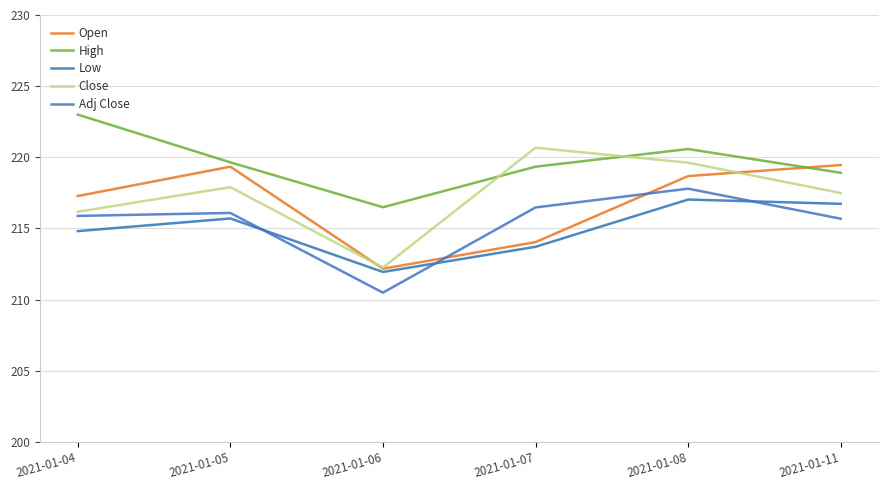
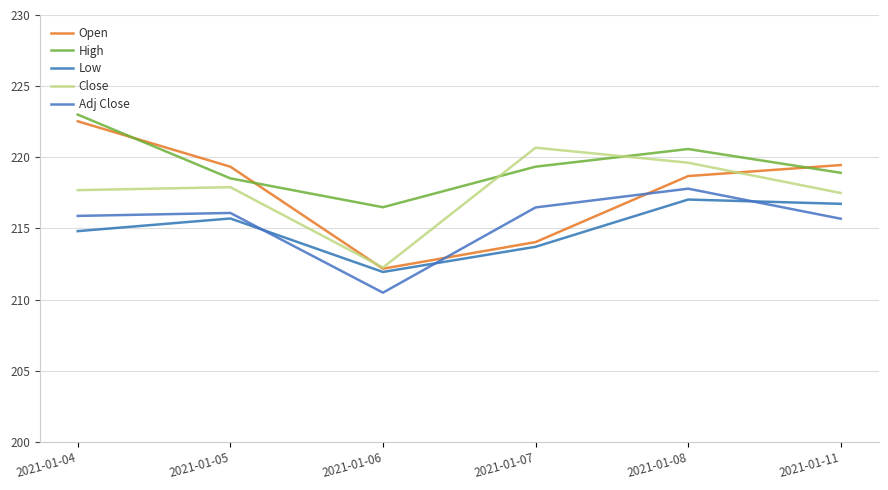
  {
    "Open": {
-     "2021-01-04": 217.3,
+     "2021-01-04": 222.5,
      "2021-01-05": 219.3,
      "2021-01-07": 214.0,
      "2021-01-08": 218.7,
      "2021-01-11": 219.5
    },
    "High": {
      "2021-01-04": 223.0,
-     "2021-01-05": 219.6,
+     "2021-01-05": 218.5,
      "2021-01-06": 216.5,
      "2021-01-07": 219.3,
      "2021-01-08": 220.6,
      "2021-01-11": 218.9
    },
    "Close": {
-     "2021-01-04": 216.2,
+     "2021-01-04": 217.7,
      "2021-01-05": 217.9,
      "2021-01-07": 220.7,
      "2021-01-08": 219.6,
      "2021-01-11": 217.5
    }
  }
